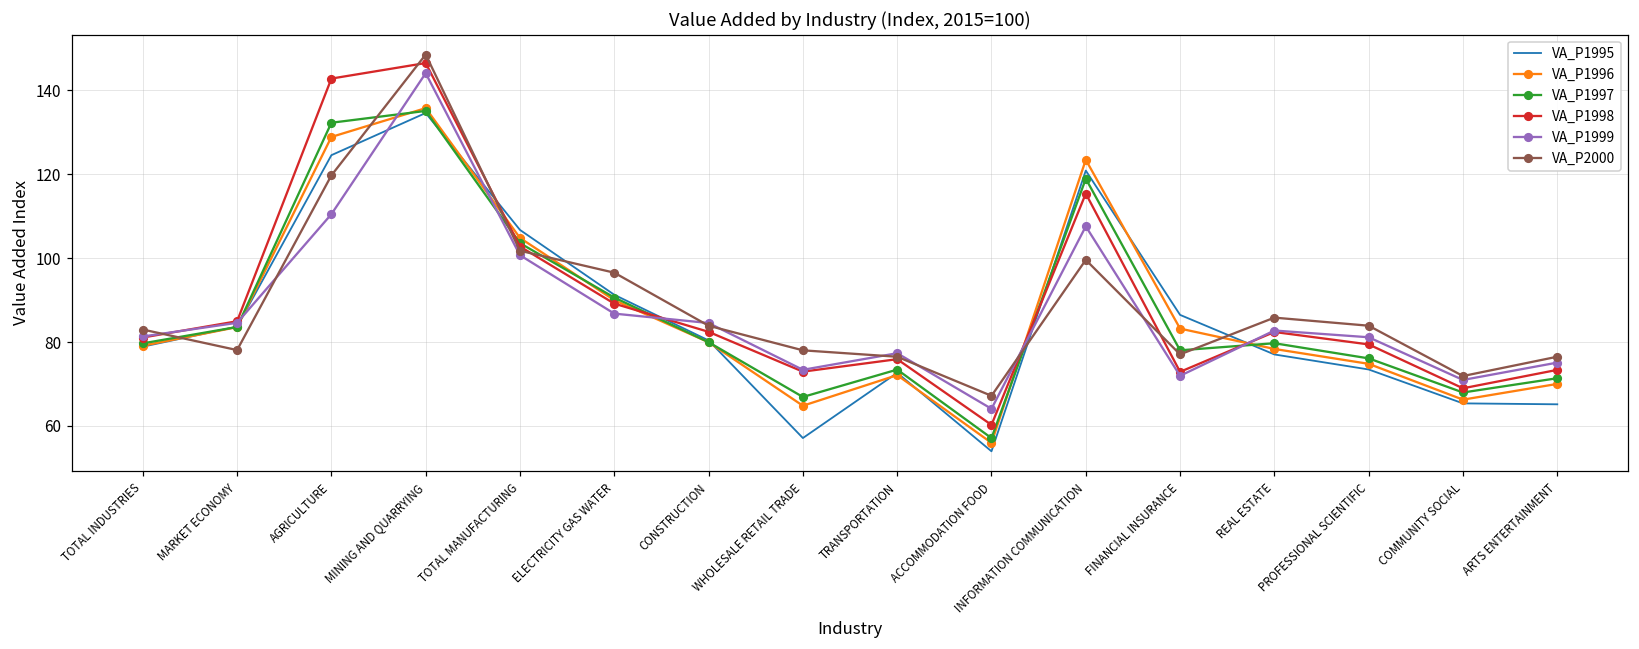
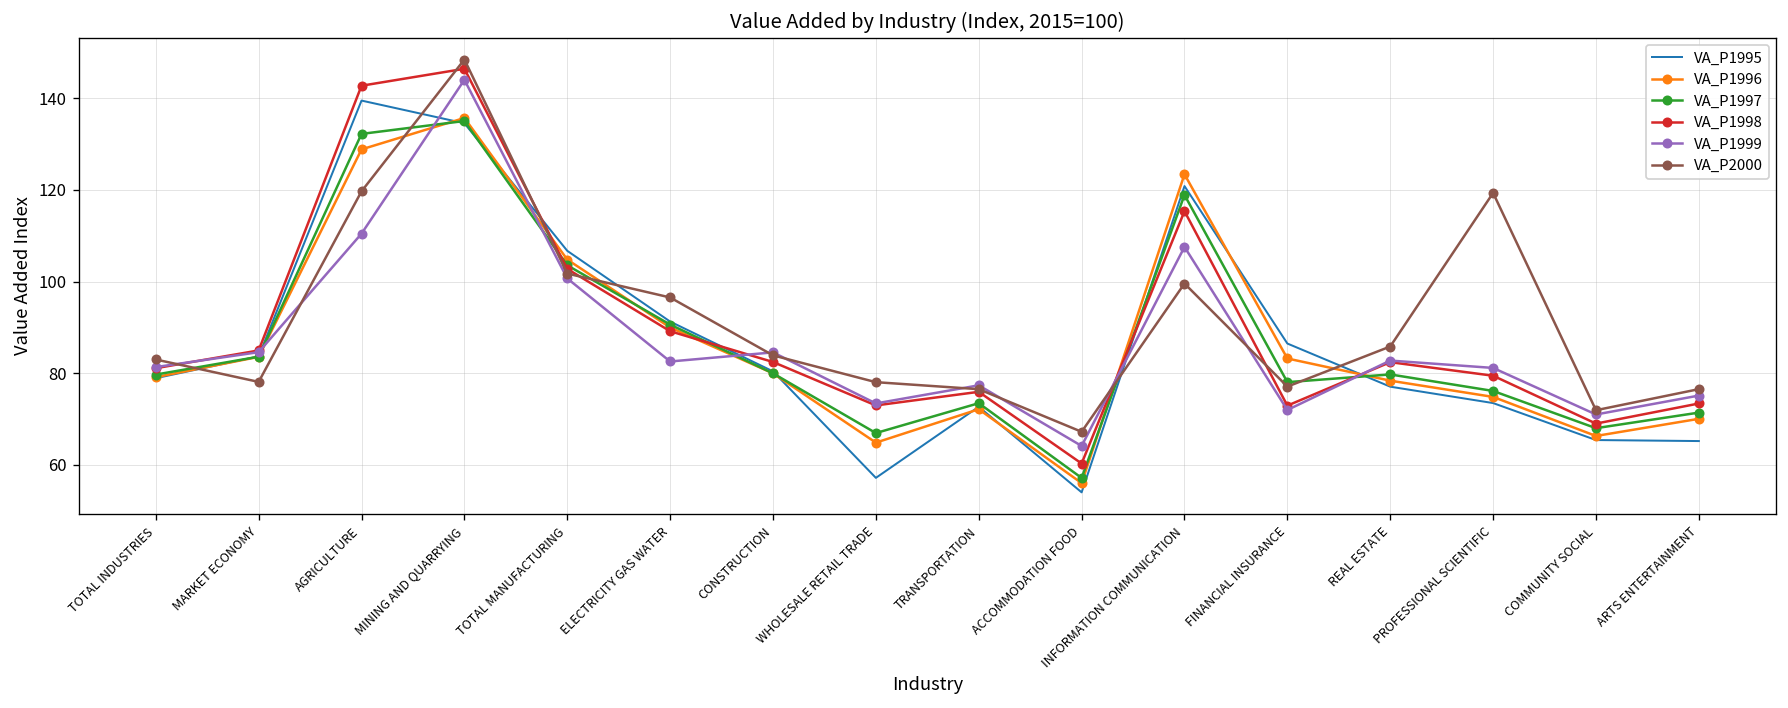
  {
    "VA_P1995": {
-     "AGRICULTURE": 125,
+     "AGRICULTURE": 140,
      "TOTAL MANUFACTURING": 107,
      "WHOLESALE RETAIL TRADE": 57,
      "ACCOMMODATION FOOD": 54,
      "INFORMATION COMMUNICATION": 121,
      "FINANCIAL INSURANCE": 86,
      "REAL ESTATE": 77,
      "PROFESSIONAL SCIENTIFIC": 73,
      "COMMUNITY SOCIAL": 65,
      "ARTS ENTERTAINMENT": 65
    },
    "VA_P1996": {
      "AGRICULTURE": 129,
      "TOTAL MANUFACTURING": 105,
      "WHOLESALE RETAIL TRADE": 65,
      "ACCOMMODATION FOOD": 56,
      "INFORMATION COMMUNICATION": 123,
      "FINANCIAL INSURANCE": 83,
      "REAL ESTATE": 78,
      "PROFESSIONAL SCIENTIFIC": 75,
      "COMMUNITY SOCIAL": 66,
      "ARTS ENTERTAINMENT": 70
    },
    "VA_P1997": {
      "AGRICULTURE": 132,
      "TOTAL MANUFACTURING": 104,
      "WHOLESALE RETAIL TRADE": 67,
      "TRANSPORTATION": 73,
      "ACCOMMODATION FOOD": 57,
      "INFORMATION COMMUNICATION": 119,
      "FINANCIAL INSURANCE": 78,
      "REAL ESTATE": 80,
      "PROFESSIONAL SCIENTIFIC": 76,
      "COMMUNITY SOCIAL": 68,
      "ARTS ENTERTAINMENT": 71
    },
    "VA_P1998": {
      "AGRICULTURE": 143,
      "MINING AND QUARRYING": 146,
      "TOTAL MANUFACTURING": 103,
      "ELECTRICITY GAS WATER": 89,
      "CONSTRUCTION": 82,
      "ACCOMMODATION FOOD": 60,
      "INFORMATION COMMUNICATION": 115,
      "FINANCIAL INSURANCE": 73,
      "PROFESSIONAL SCIENTIFIC": 79,
      "COMMUNITY SOCIAL": 69,
      "ARTS ENTERTAINMENT": 73
    },
    "VA_P1999": {
      "AGRICULTURE": 110,
      "MINING AND QUARRYING": 144,
      "TOTAL MANUFACTURING": 101,
-     "ELECTRICITY GAS WATER": 87,
+     "ELECTRICITY GAS WATER": 83,
      "TRANSPORTATION": 77,
      "ACCOMMODATION FOOD": 64,
      "INFORMATION COMMUNICATION": 108,
      "FINANCIAL INSURANCE": 72,
      "PROFESSIONAL SCIENTIFIC": 81,
      "COMMUNITY SOCIAL": 71,
      "ARTS ENTERTAINMENT": 75
    },
    "VA_P2000": {
      "TOTAL INDUSTRIES": 83,
      "MARKET ECONOMY": 78,
      "AGRICULTURE": 120,
      "MINING AND QUARRYING": 148,
      "TOTAL MANUFACTURING": 102,
      "ELECTRICITY GAS WATER": 97,
      "WHOLESALE RETAIL TRADE": 78,
      "ACCOMMODATION FOOD": 67,
      "INFORMATION COMMUNICATION": 100,
      "FINANCIAL INSURANCE": 77,
      "REAL ESTATE": 86,
-     "PROFESSIONAL SCIENTIFIC": 84,
+     "PROFESSIONAL SCIENTIFIC": 119,
      "COMMUNITY SOCIAL": 72,
      "ARTS ENTERTAINMENT": 76
    }
  }
